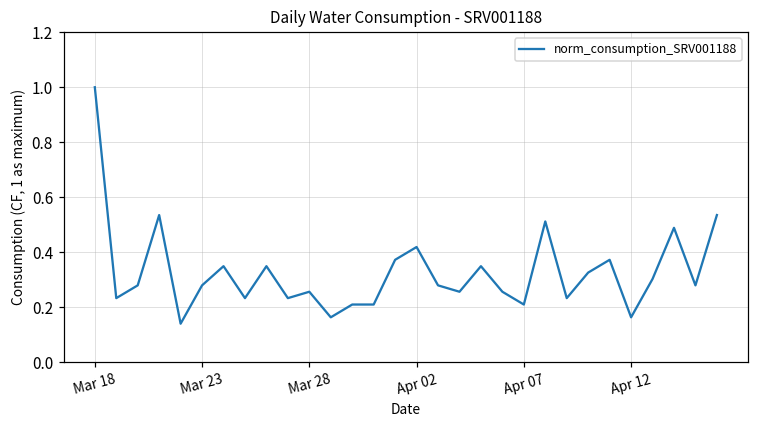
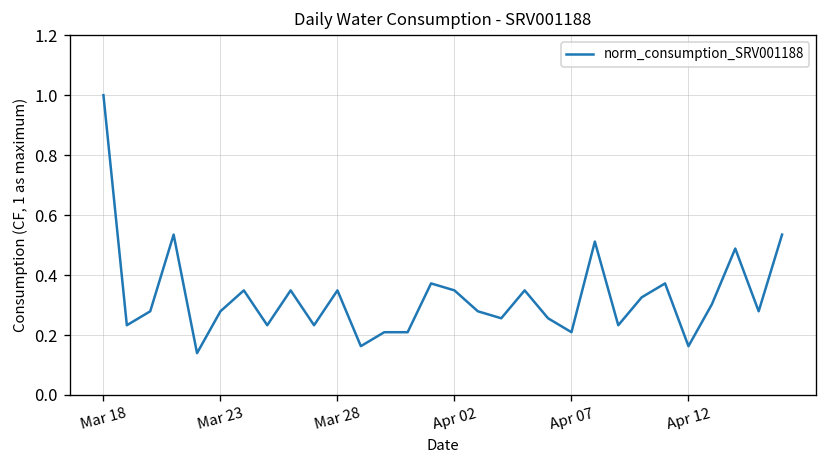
  {
    "Mar 18": 1.00,
    "Mar 23": 0.28,
-   "Mar 28": 0.26,
-   "Apr 02": 0.42,
+   "Mar 28": 0.35,
+   "Apr 02": 0.35,
    "Apr 07": 0.21,
    "Apr 12": 0.16
  }
